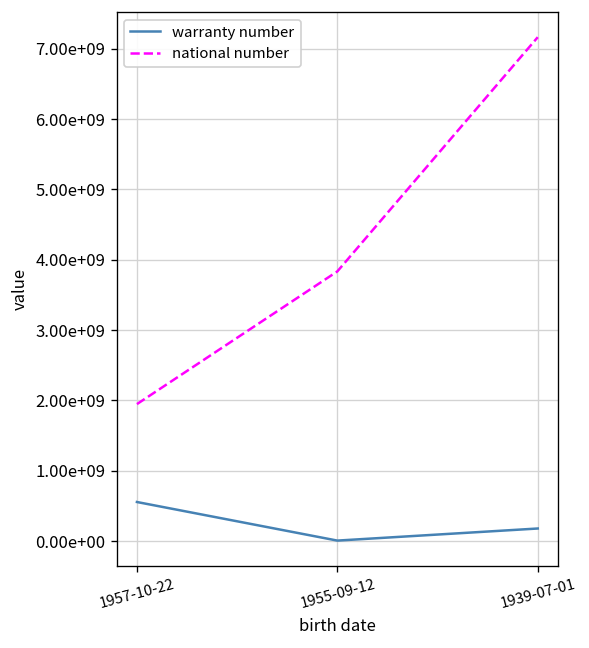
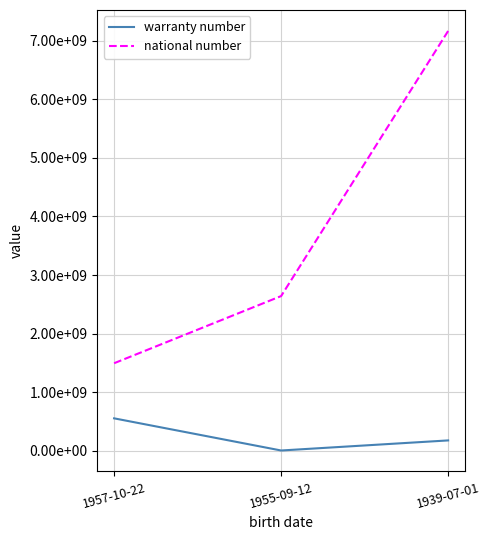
  {
    "warranty number": {
      "1957-10-22": 600000000,
      "1955-09-12": 0,
      "1939-07-01": 200000000
    },
    "national number": {
-     "1957-10-22": 1900000000,
-     "1955-09-12": 3800000000,
+     "1957-10-22": 1500000000,
+     "1955-09-12": 2600000000,
      "1939-07-01": 7200000000
    }
  }
